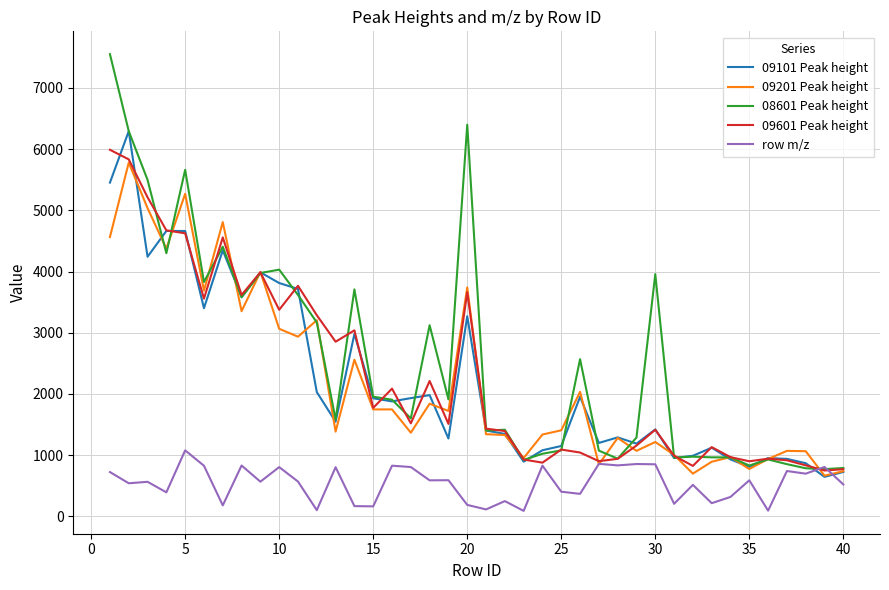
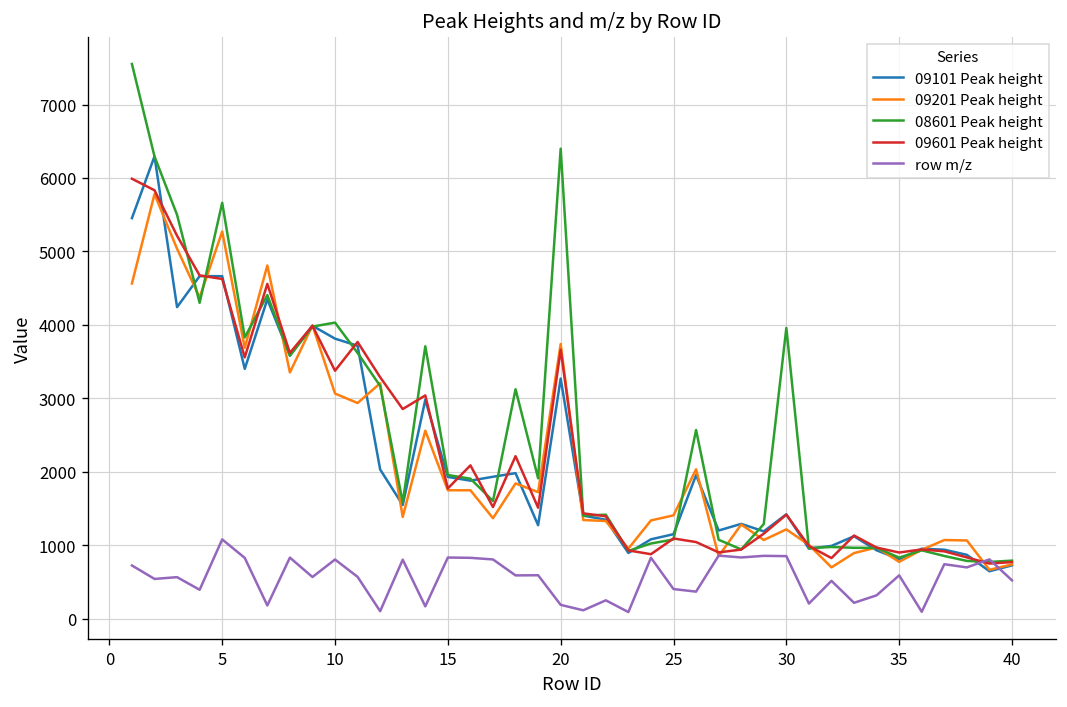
  {
    "09101 Peak height": {
      "10": 3800,
      "20": 3300,
      "25": 1100
    },
    "09201 Peak height": {
      "5": 5300,
      "10": 3100,
      "20": 3700,
      "25": 1400,
      "30": 1200
    },
    "08601 Peak height": {
      "5": 5700,
      "10": 4000,
      "20": 6400,
      "30": 4000
    },
    "09601 Peak height": {
      "10": 3400,
      "20": 3700,
      "35": 900
    },
    "row m/z": {
      "5": 1100,
      "10": 800,
-     "15": 200,
+     "15": 800,
      "20": 200,
      "25": 400,
      "30": 900,
      "35": 600,
      "40": 500
    }
  }
